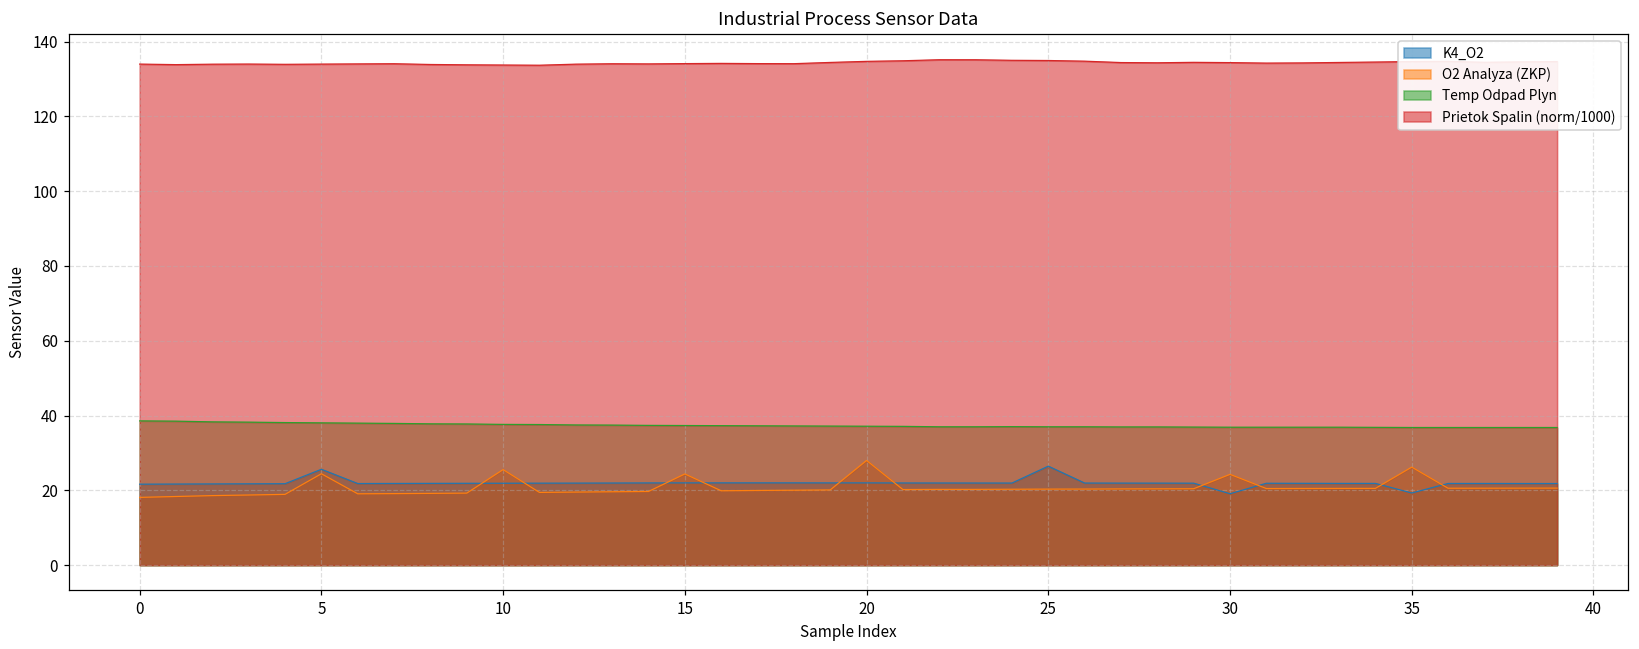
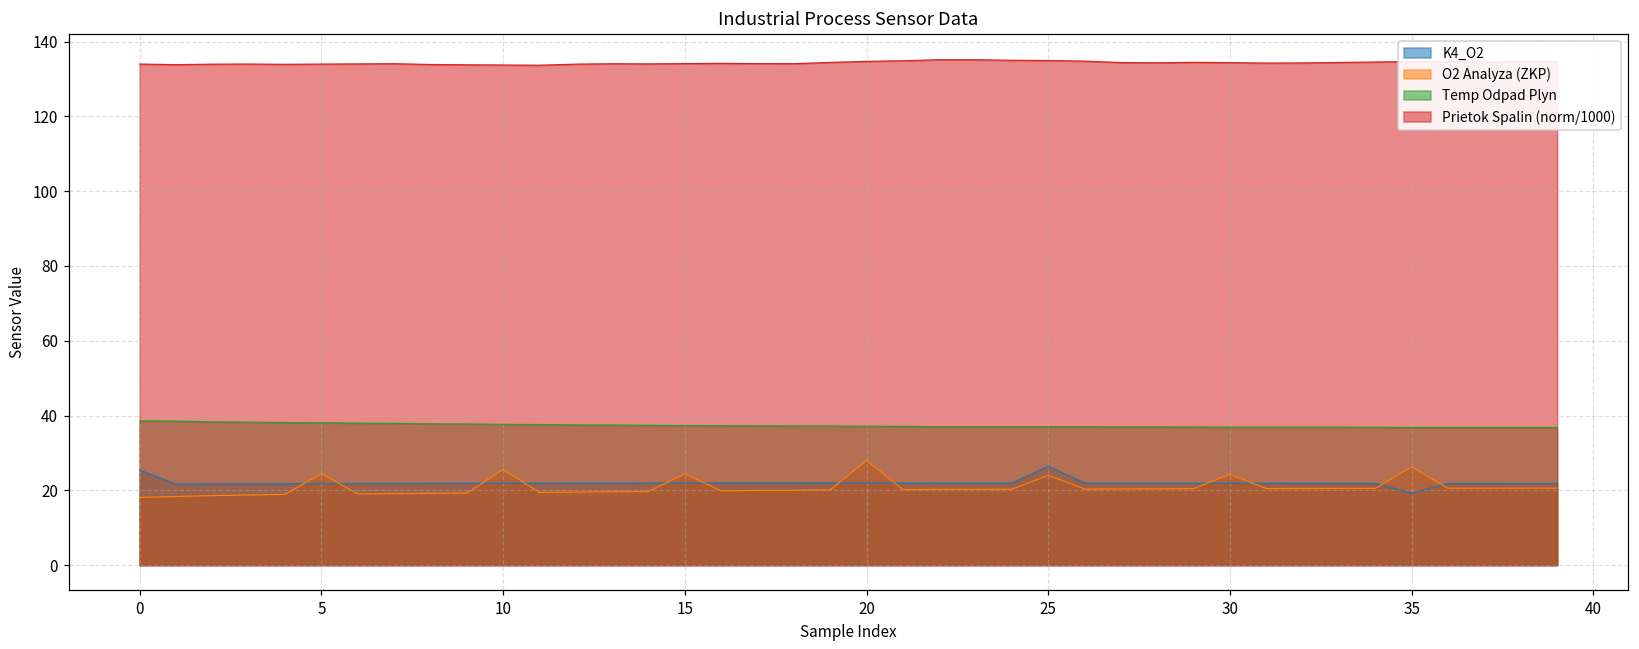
  {
    "K4_O2": {
-     "0": 22,
-     "5": 26,
+     "0": 25,
+     "5": 22,
      "10": 22,
      "15": 22,
      "20": 22,
      "25": 26,
-     "30": 19,
+     "30": 22,
      "35": 19
    },
    "O2 Analyza (ZKP)": {
      "0": 18,
      "5": 24,
      "10": 26,
      "15": 24,
      "20": 28,
-     "25": 20,
+     "25": 24,
      "30": 24,
      "35": 26
    },
    "Temp Odpad Plyn": {
      "0": 39,
      "5": 38,
      "10": 38,
      "15": 37,
      "20": 37,
      "25": 37,
      "30": 37,
      "35": 37
    },
    "Prietok Spalin (norm/1000)": {
      "0": 134,
      "5": 134,
      "10": 134,
      "15": 134,
      "20": 135,
      "25": 135,
      "30": 134
    }
  }
